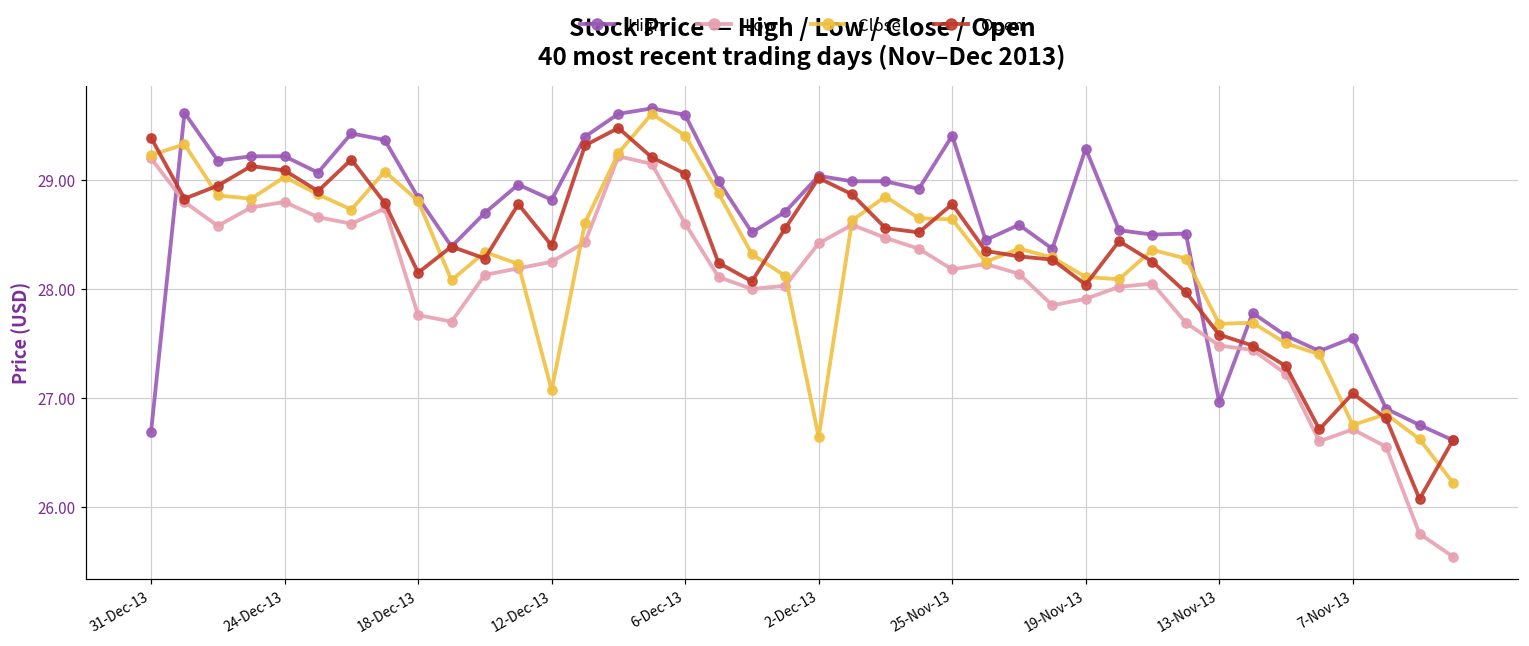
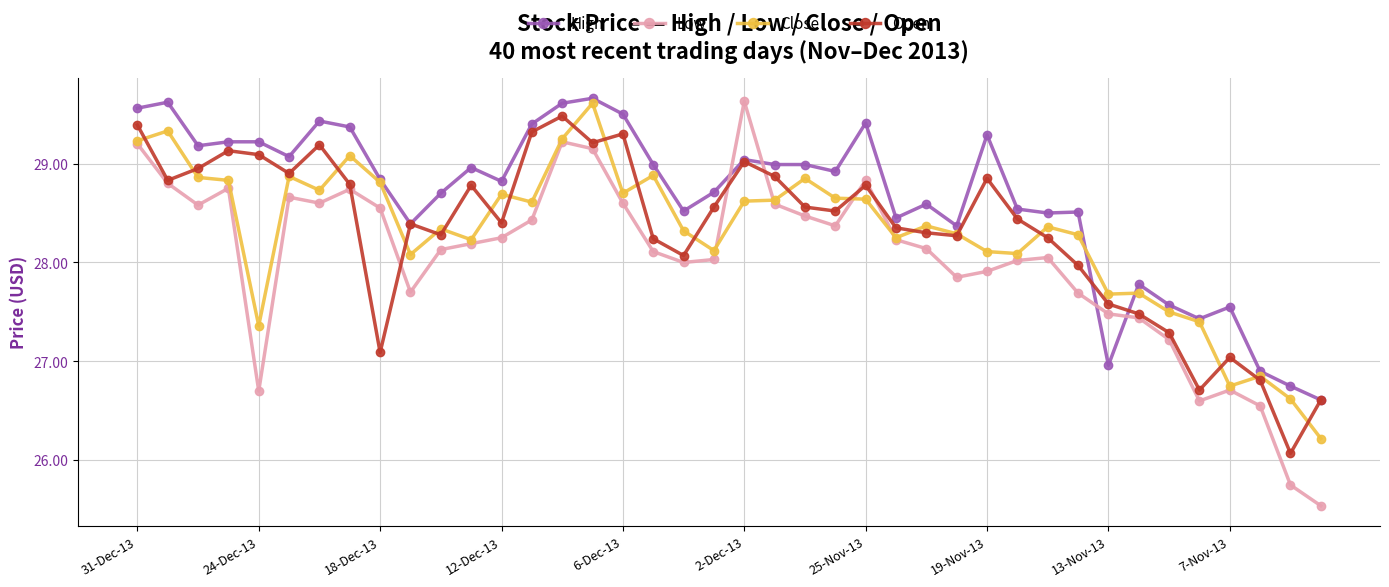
  {
    "High": {
-     "31-Dec-13": 26.7,
+     "31-Dec-13": 29.6,
      "24-Dec-13": 29.2,
      "18-Dec-13": 28.8,
      "12-Dec-13": 28.8,
-     "6-Dec-13": 29.6,
+     "6-Dec-13": 29.5,
      "25-Nov-13": 29.4,
      "19-Nov-13": 29.3,
      "13-Nov-13": 27.0,
      "7-Nov-13": 27.6
    },
    "Low": {
      "31-Dec-13": 29.2,
-     "24-Dec-13": 28.8,
-     "18-Dec-13": 27.8,
+     "24-Dec-13": 26.7,
+     "18-Dec-13": 28.6,
      "12-Dec-13": 28.3,
      "6-Dec-13": 28.6,
-     "2-Dec-13": 28.4,
-     "25-Nov-13": 28.2,
+     "2-Dec-13": 29.6,
+     "25-Nov-13": 28.8,
      "19-Nov-13": 27.9,
      "13-Nov-13": 27.5,
      "7-Nov-13": 26.7
    },
    "Close": {
      "31-Dec-13": 29.2,
-     "24-Dec-13": 29.0,
+     "24-Dec-13": 27.4,
      "18-Dec-13": 28.8,
-     "12-Dec-13": 27.1,
-     "6-Dec-13": 29.4,
-     "2-Dec-13": 26.6,
+     "12-Dec-13": 28.7,
+     "6-Dec-13": 28.7,
+     "2-Dec-13": 28.6,
      "25-Nov-13": 28.6,
      "19-Nov-13": 28.1,
      "13-Nov-13": 27.7,
      "7-Nov-13": 26.8
    },
    "Open": {
      "31-Dec-13": 29.4,
      "24-Dec-13": 29.1,
-     "18-Dec-13": 28.2,
+     "18-Dec-13": 27.1,
      "12-Dec-13": 28.4,
-     "6-Dec-13": 29.1,
+     "6-Dec-13": 29.3,
      "25-Nov-13": 28.8,
-     "19-Nov-13": 28.0,
+     "19-Nov-13": 28.9,
      "13-Nov-13": 27.6,
      "7-Nov-13": 27.0
    }
  }
